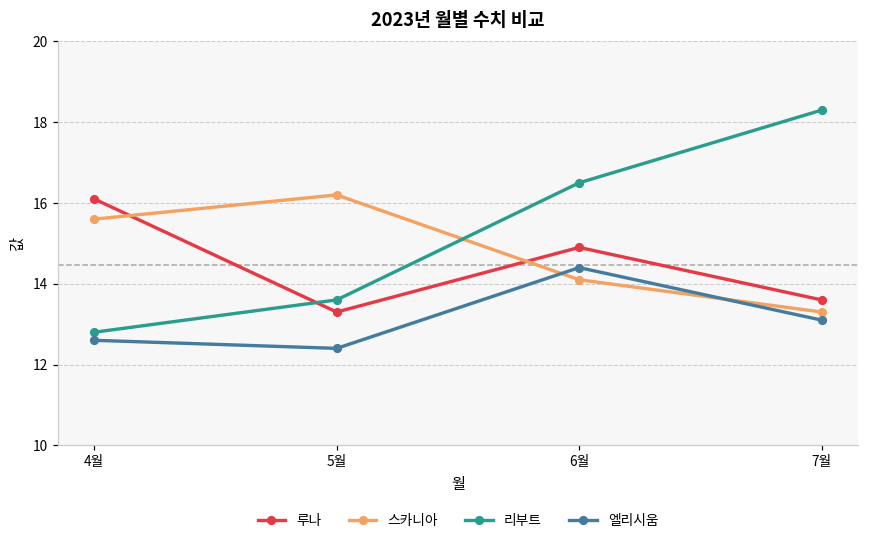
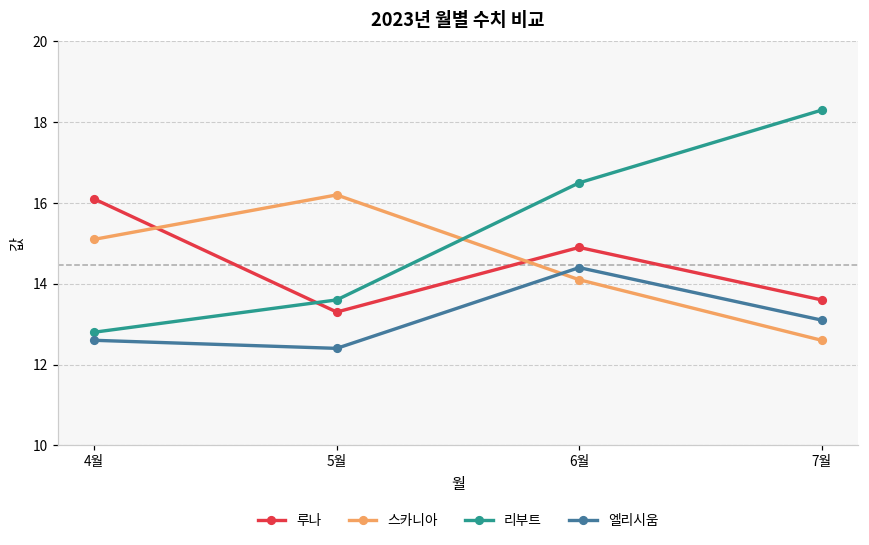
  {
    "루나": {
      "4월": 16.1,
      "5월": 13.3,
      "6월": 14.9,
      "7월": 13.6
    },
    "스카니아": {
-     "4월": 15.6,
+     "4월": 15.1,
      "5월": 16.2,
      "6월": 14.1,
-     "7월": 13.3
+     "7월": 12.6
    }
  }
